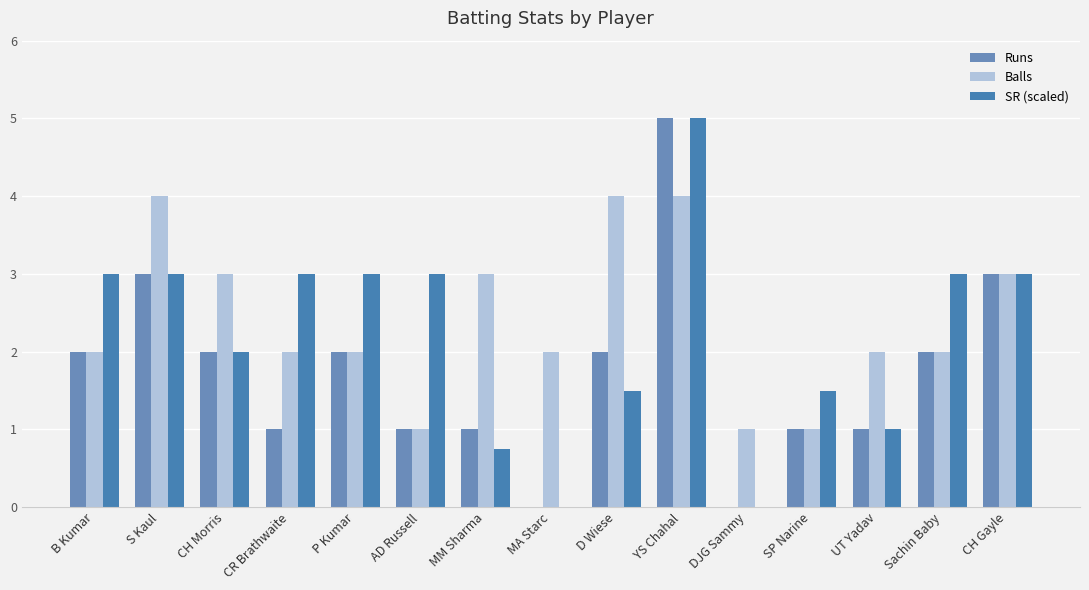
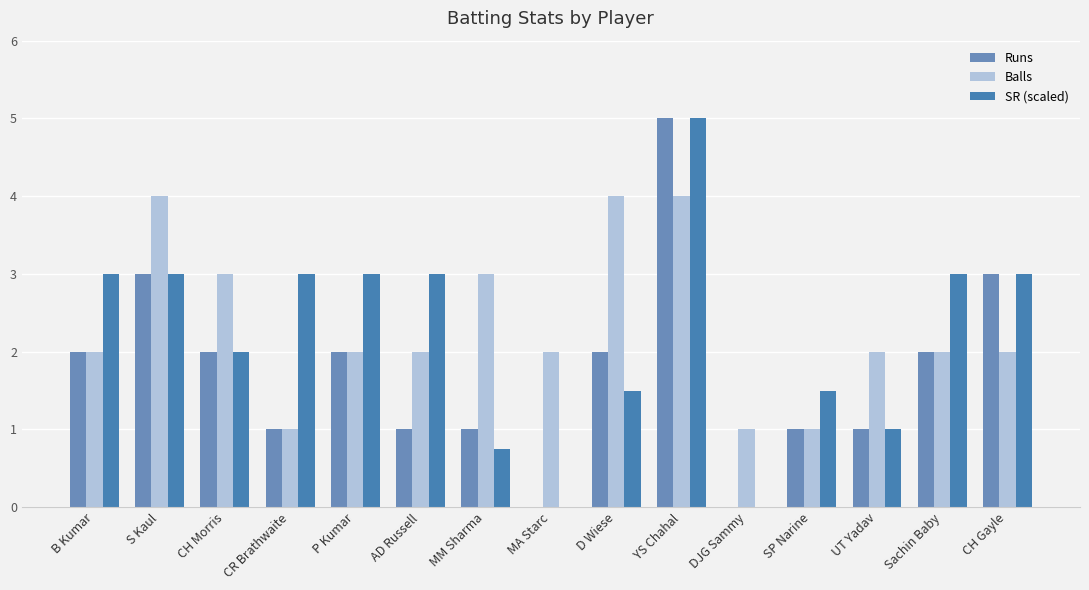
  {
    "Balls": {
      "B Kumar": 2,
      "S Kaul": 4,
      "CH Morris": 3,
-     "CR Brathwaite": 2,
+     "CR Brathwaite": 1,
      "P Kumar": 2,
-     "AD Russell": 1,
+     "AD Russell": 2,
      "MM Sharma": 3,
      "MA Starc": 2,
      "D Wiese": 4,
      "YS Chahal": 4,
      "DJG Sammy": 1,
      "SP Narine": 1,
      "UT Yadav": 2,
      "Sachin Baby": 2,
-     "CH Gayle": 3
+     "CH Gayle": 2
    }
  }
